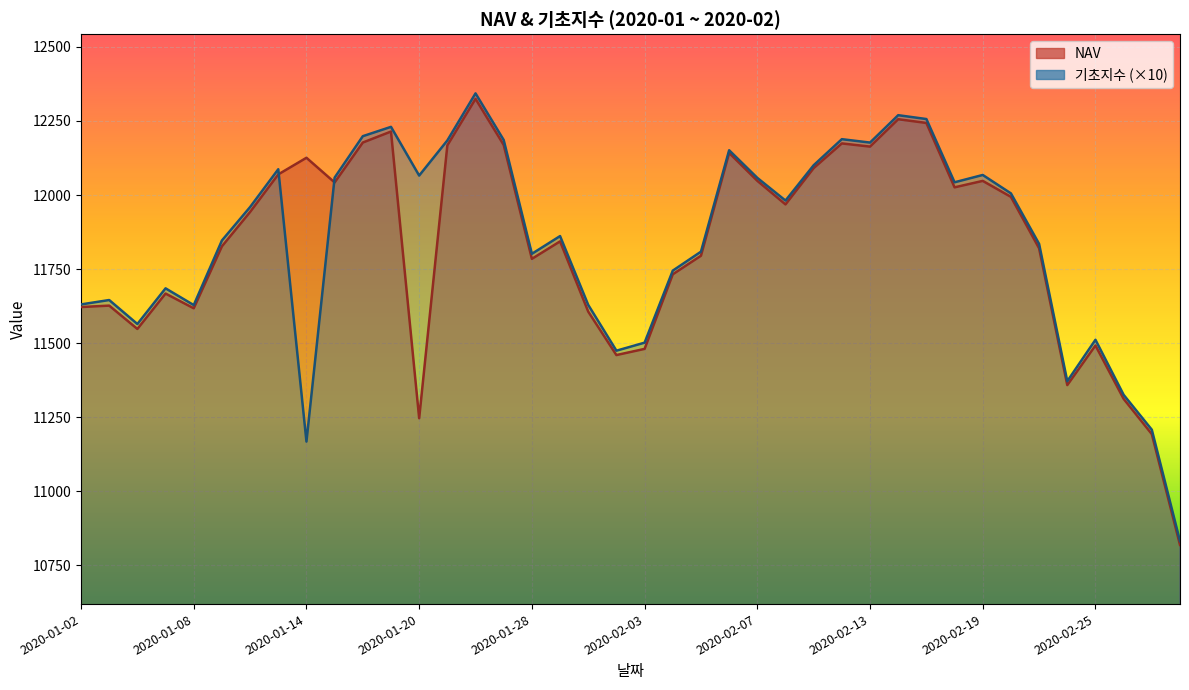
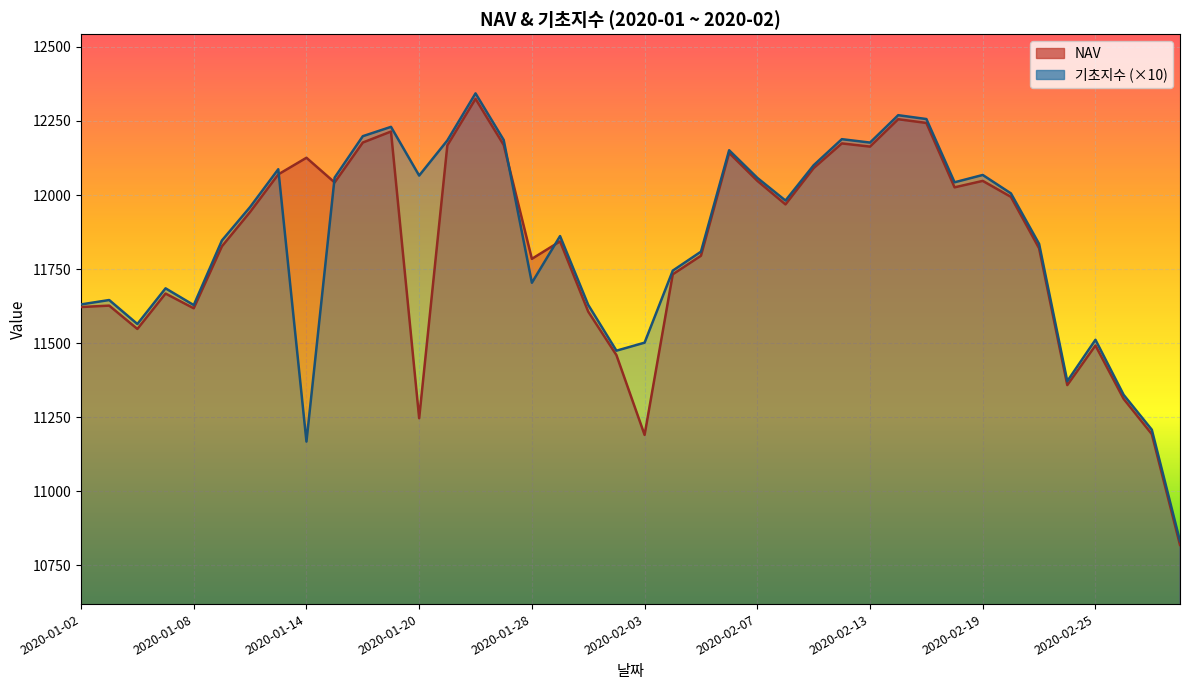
  {
    "NAV": {
      "2020-01-02": 11620,
      "2020-01-08": 11620,
      "2020-01-14": 12130,
      "2020-01-20": 11250,
      "2020-01-28": 11780,
-     "2020-02-03": 11480,
+     "2020-02-03": 11190,
      "2020-02-07": 12050,
      "2020-02-13": 12160,
      "2020-02-19": 12050,
      "2020-02-25": 11490
    },
    "기초지수 (×10)": {
      "2020-01-02": 11630,
      "2020-01-08": 11630,
      "2020-01-14": 11170,
      "2020-01-20": 12070,
-     "2020-01-28": 11800,
+     "2020-01-28": 11700,
      "2020-02-03": 11500,
      "2020-02-07": 12060,
      "2020-02-13": 12180,
      "2020-02-19": 12070,
      "2020-02-25": 11510
    }
  }
